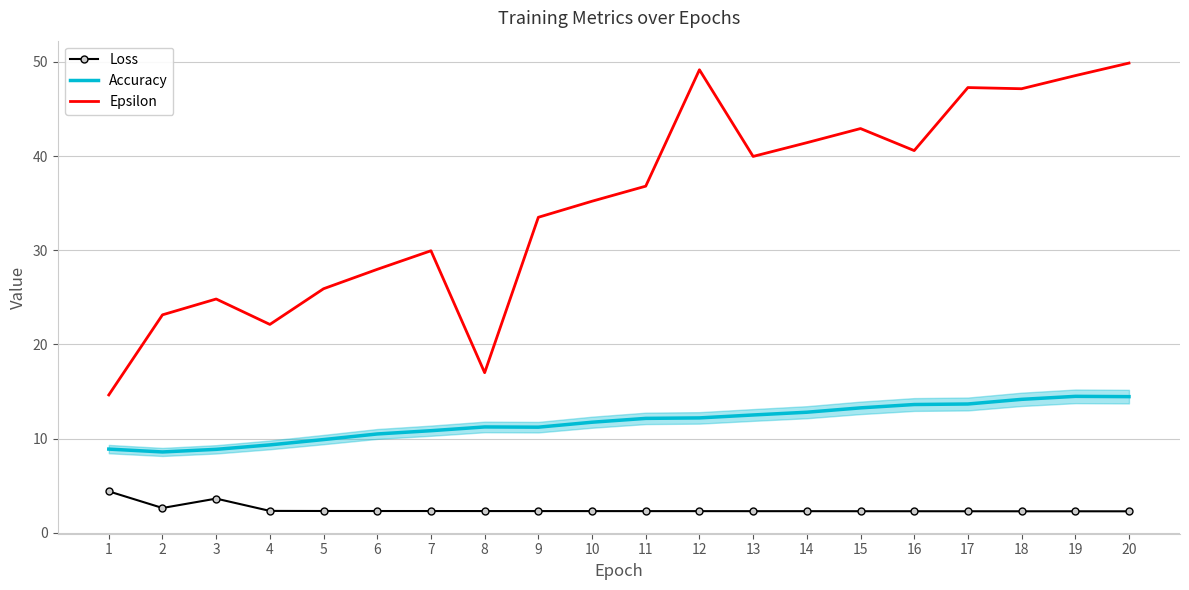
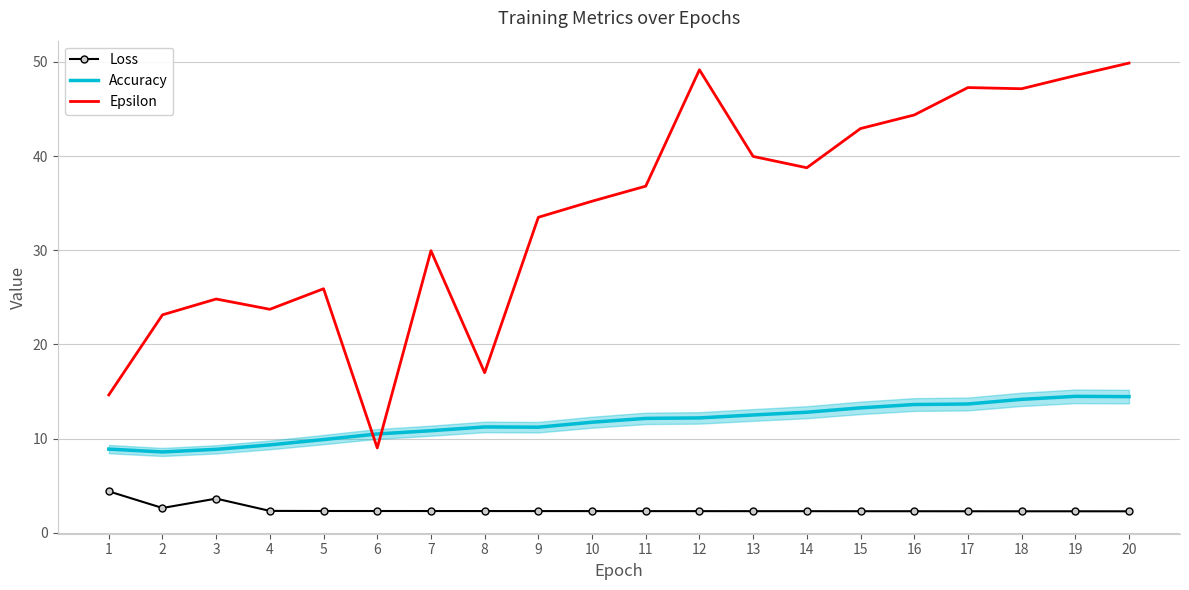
  {
    "Loss": {
      "1": 4,
      "2": 3,
      "3": 4,
      "4": 2,
      "5": 2,
      "6": 2,
      "7": 2,
      "8": 2,
      "9": 2,
      "10": 2,
      "11": 2,
      "12": 2,
      "13": 2,
      "14": 2,
      "15": 2,
      "16": 2,
      "17": 2,
      "18": 2,
      "19": 2,
      "20": 2
    },
    "Epsilon": {
      "1": 15,
      "2": 23,
      "3": 25,
-     "4": 22,
+     "4": 24,
      "5": 26,
-     "6": 28,
+     "6": 9,
      "7": 30,
      "8": 17,
      "9": 33,
      "10": 35,
      "11": 37,
      "12": 49,
      "13": 40,
-     "14": 41,
+     "14": 39,
      "15": 43,
-     "16": 41,
+     "16": 44,
      "17": 47,
      "18": 47,
      "19": 49,
      "20": 50
    }
  }
